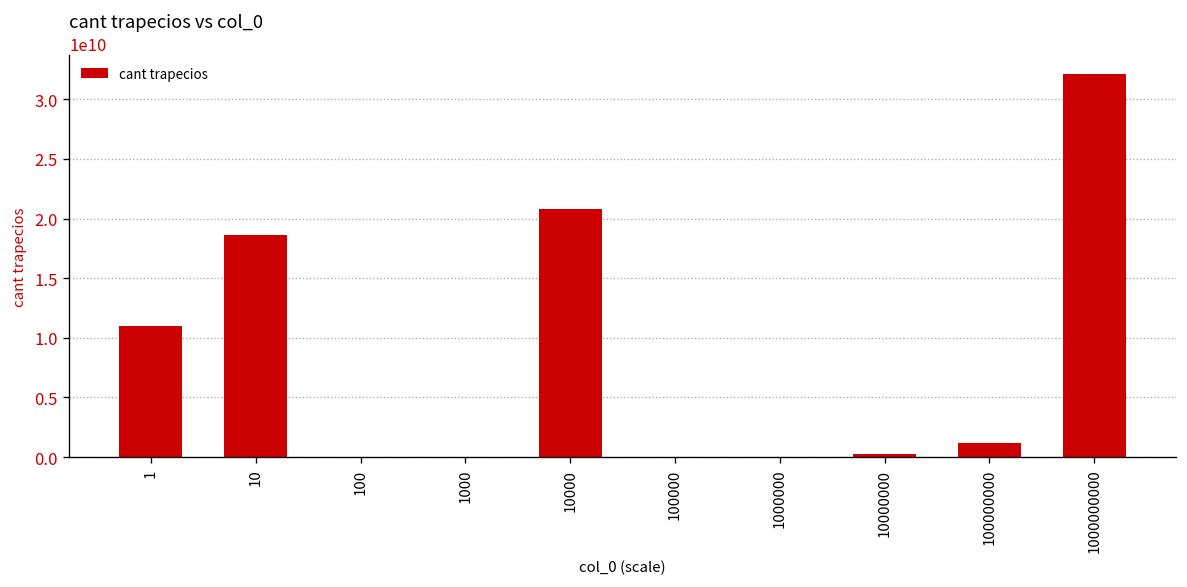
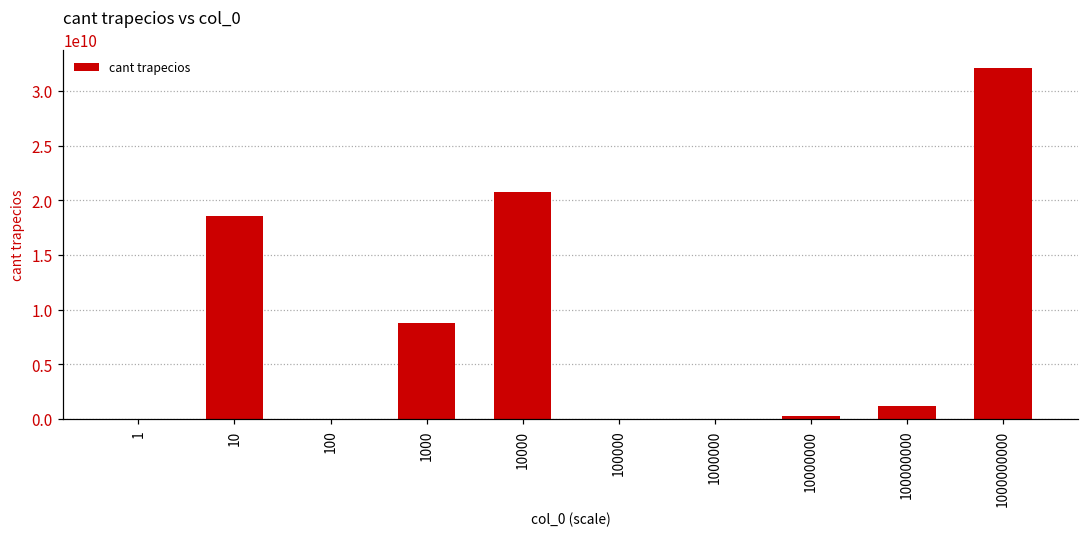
  {
-   "1": 11000000000,
+   "1": 0,
    "10": 19000000000,
    "100": 0,
-   "1000": 0,
+   "1000": 9000000000,
    "10000": 21000000000,
    "10000000": 0,
    "100000000": 1000000000,
    "1000000000": 32000000000
  }
